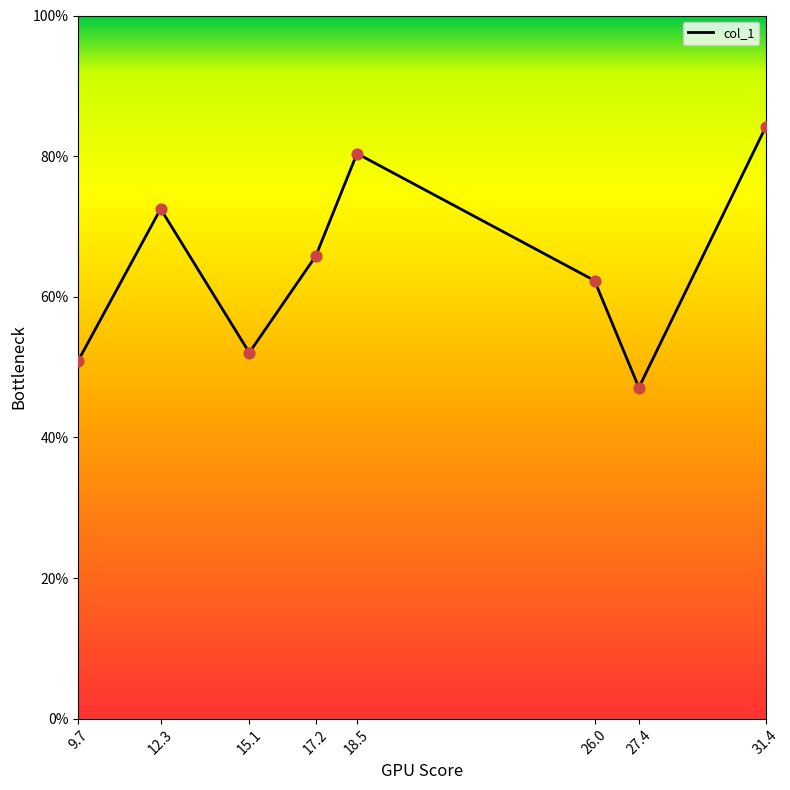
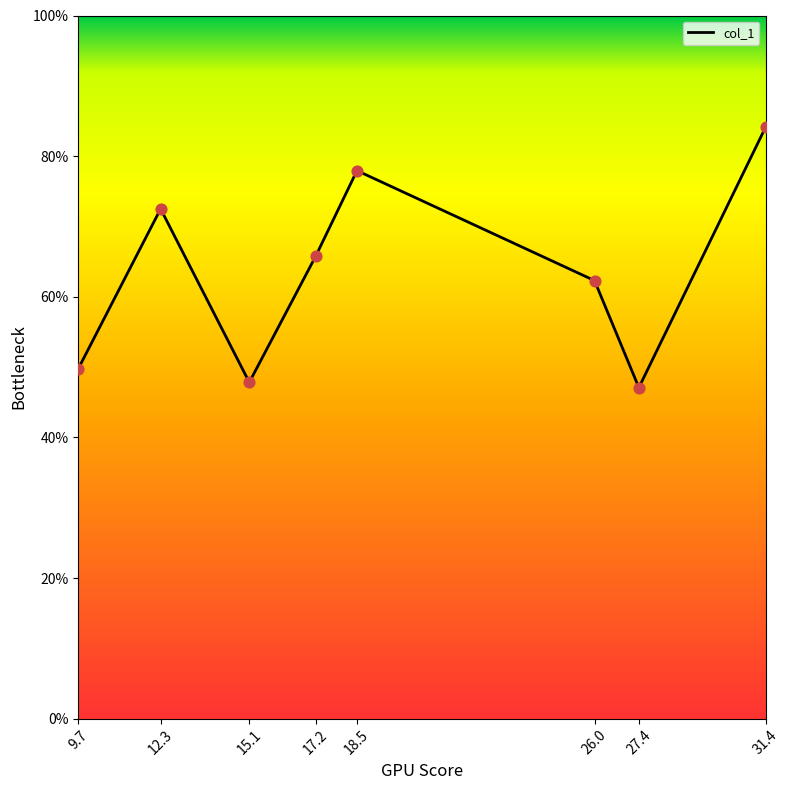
  {
-   "9.7": "51%",
+   "9.7": "50%",
    "12.3": "73%",
-   "15.1": "52%",
+   "15.1": "48%",
    "17.2": "66%",
-   "18.5": "80%",
+   "18.5": "78%",
    "26.0": "62%",
    "27.4": "47%",
    "31.4": "84%"
  }
